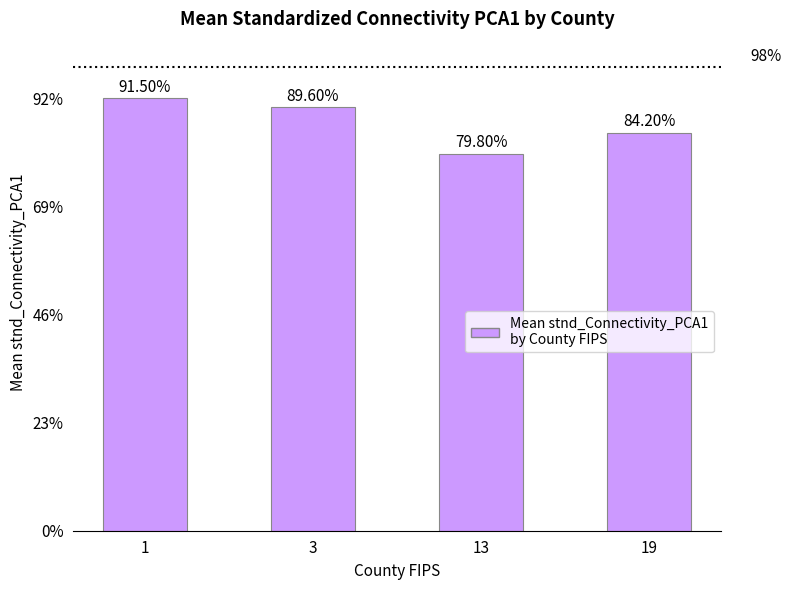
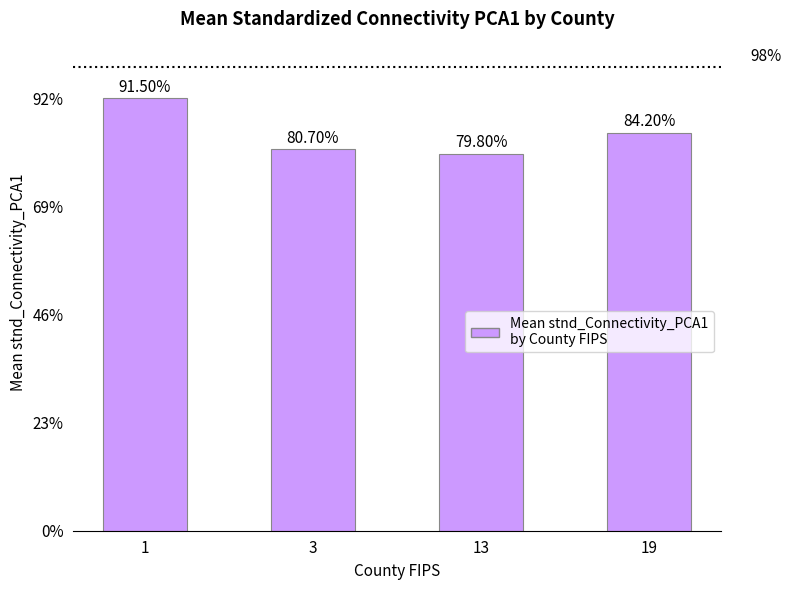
  {
    "1": "91.50%",
-   "3": "89.60%",
+   "3": "80.70%",
    "13": "79.80%",
    "19": "84.20%"
  }
